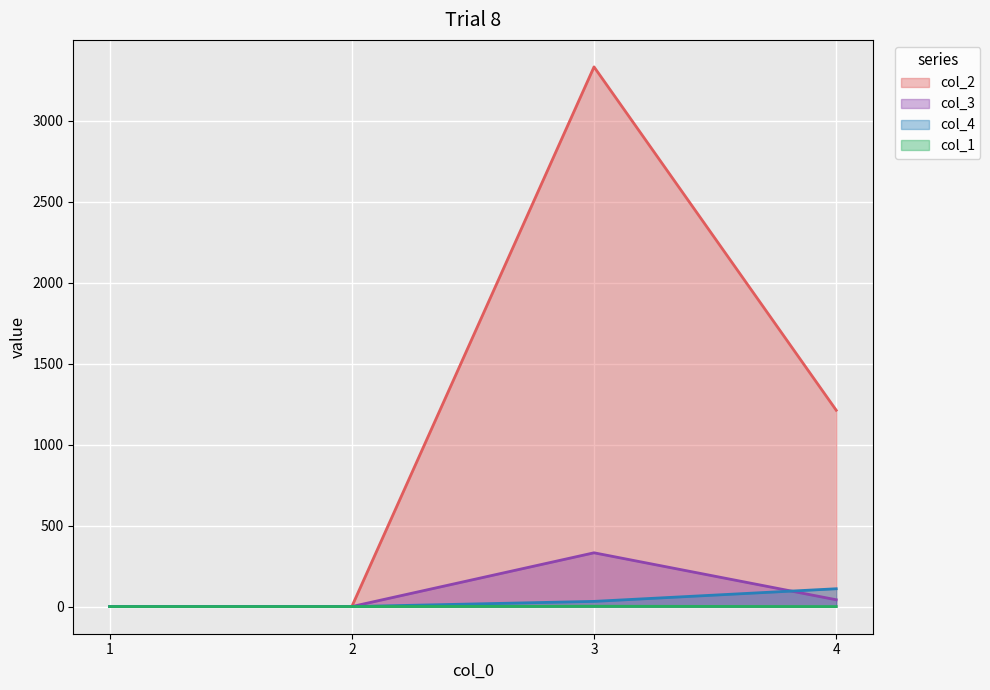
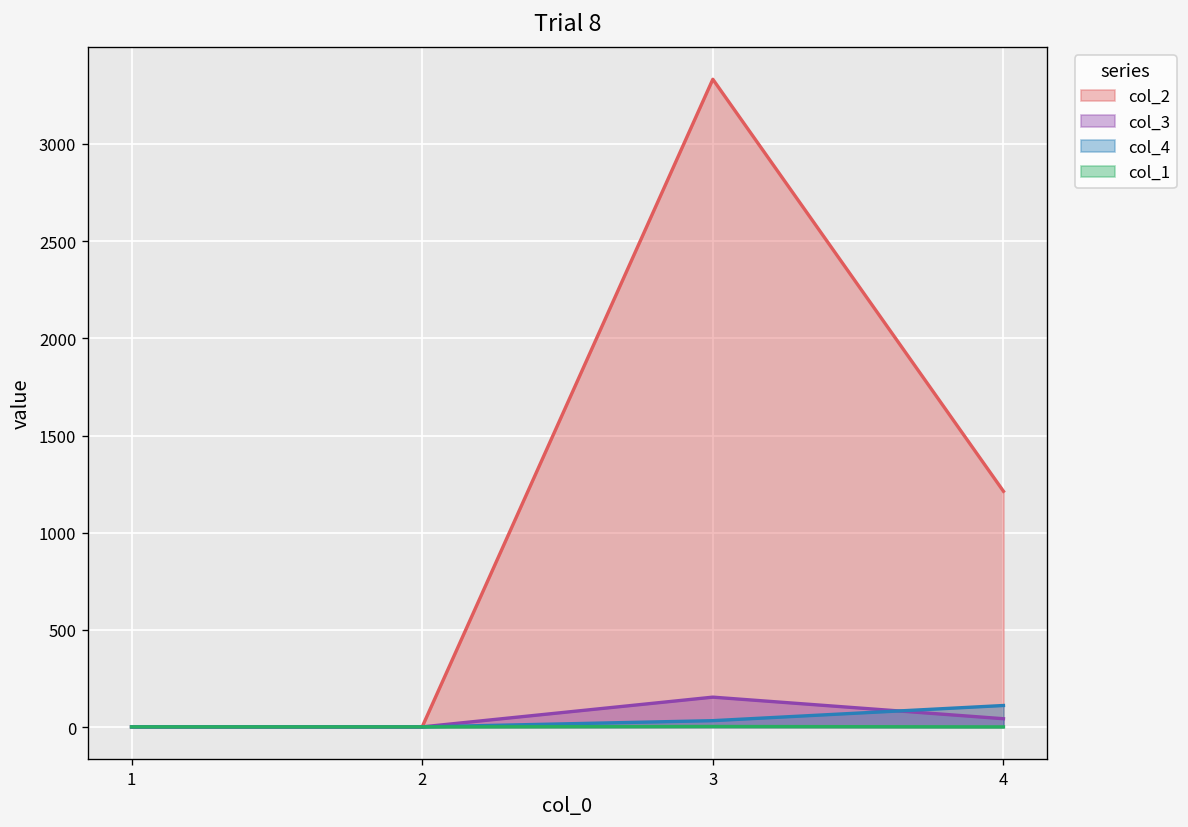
  {
    "col_2": {
      "3": 3330,
      "4": 1210
    },
    "col_3": {
-     "3": 330,
+     "3": 150,
      "4": 40
    }
  }
